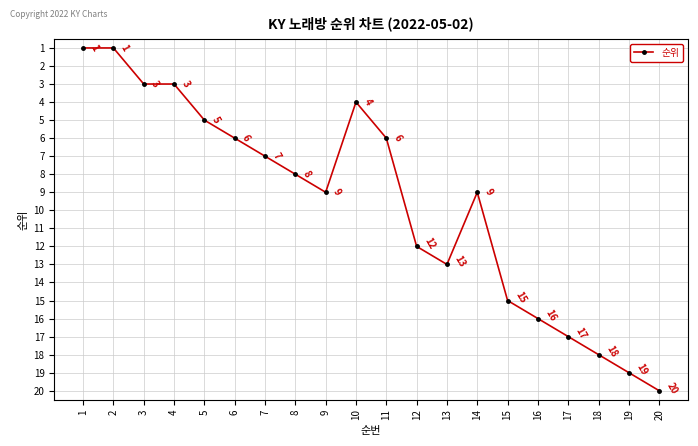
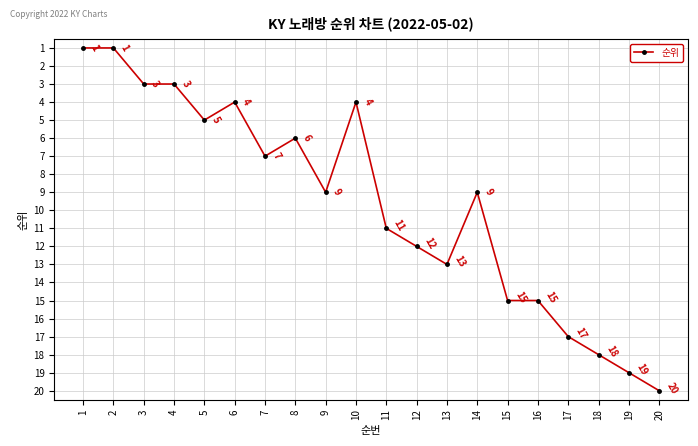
  {
    "1": 1,
    "2": 1,
    "3": 3,
    "4": 3,
    "5": 5,
-   "6": 6,
+   "6": 4,
    "7": 7,
-   "8": 8,
+   "8": 6,
    "9": 9,
    "10": 4,
-   "11": 6,
+   "11": 11,
    "12": 12,
    "13": 13,
    "14": 9,
    "15": 15,
-   "16": 16,
+   "16": 15,
    "17": 17,
    "18": 18,
    "19": 19,
    "20": 20
  }
